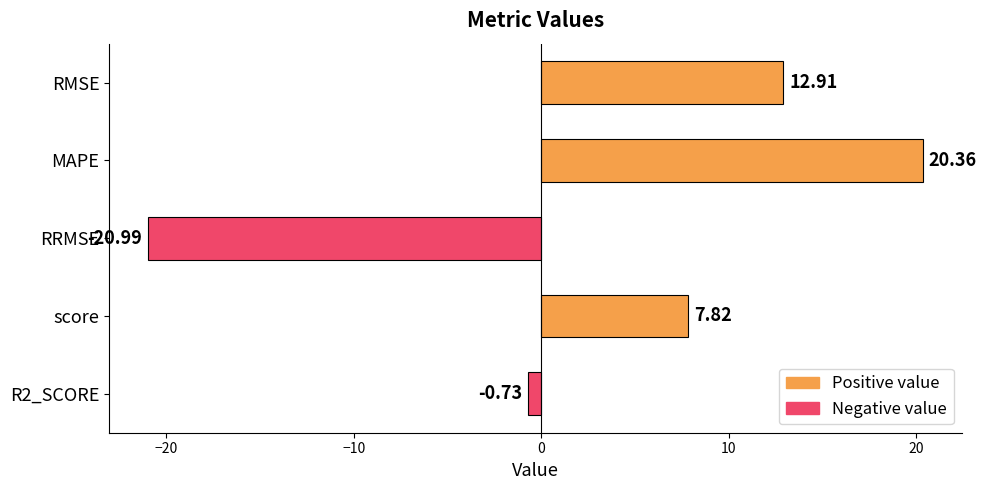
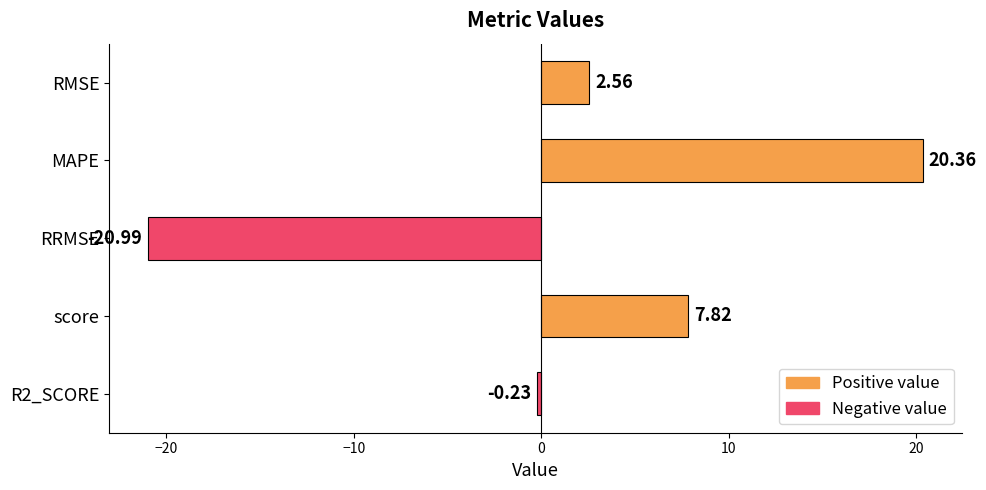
  {
-   "RMSE": 12.91,
+   "RMSE": 2.56,
    "MAPE": 20.36,
    "RRMSE": -20.99,
    "score": 7.82,
-   "R2_SCORE": -0.73
+   "R2_SCORE": -0.23
  }
